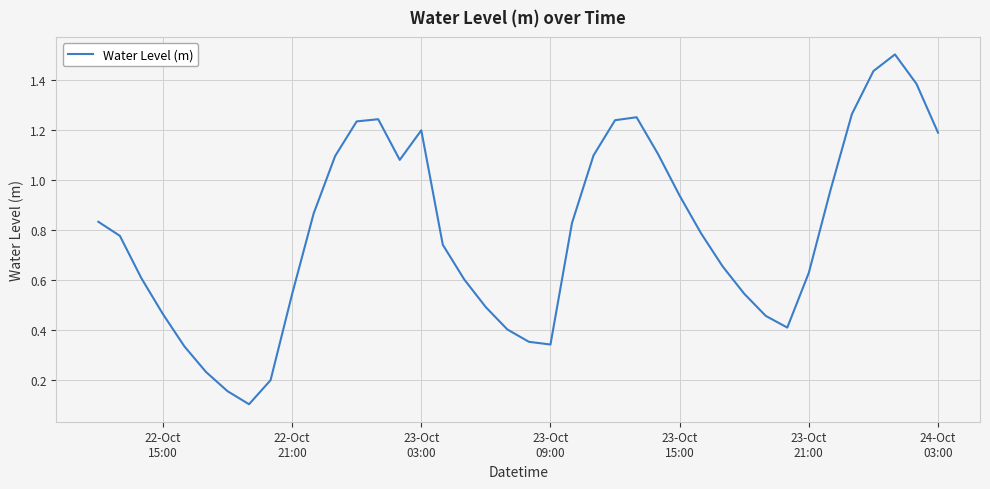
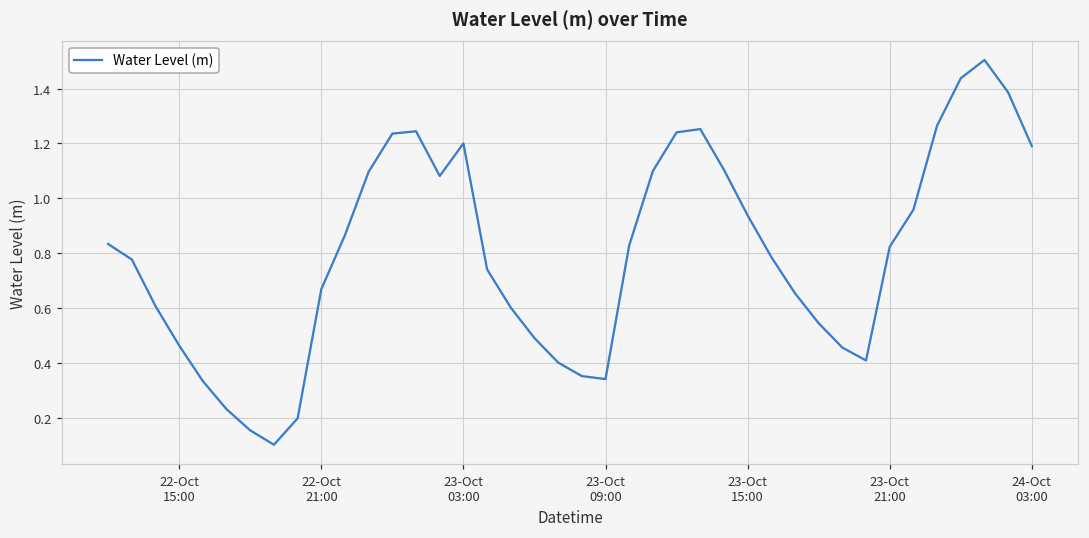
  {
    "22-Oct 15:00": 0.46,
-   "22-Oct 21:00": 0.54,
+   "22-Oct 21:00": 0.67,
    "23-Oct 03:00": 1.20,
    "23-Oct 09:00": 0.34,
    "23-Oct 15:00": 0.94,
-   "23-Oct 21:00": 0.63,
+   "23-Oct 21:00": 0.82,
    "24-Oct 03:00": 1.19
  }
